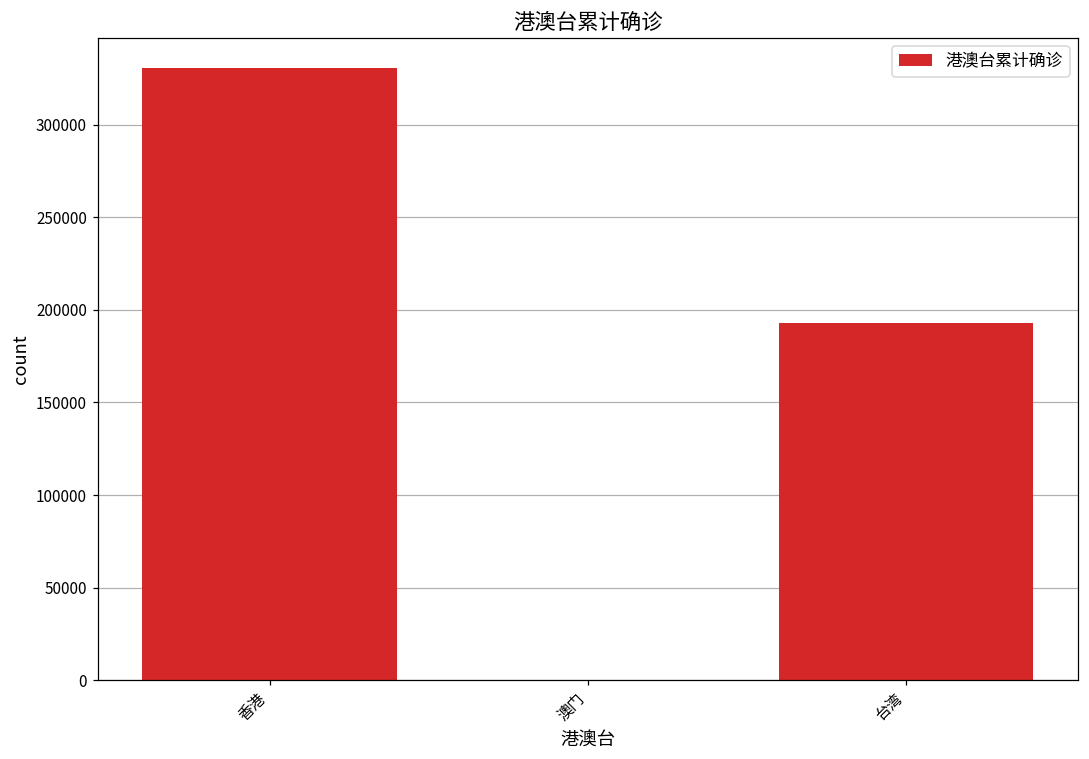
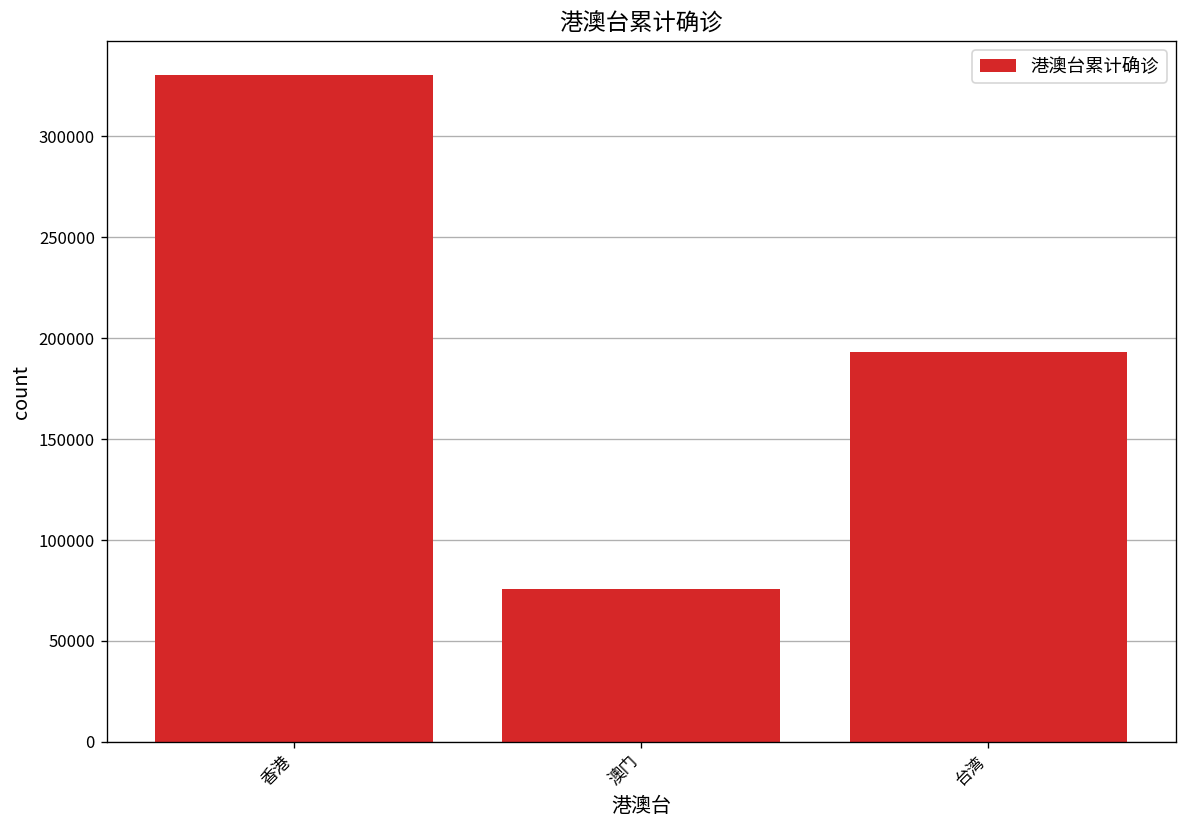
  {
    "香港": 331000,
-   "澳门": 0,
+   "澳门": 76000,
    "台湾": 193000
  }
